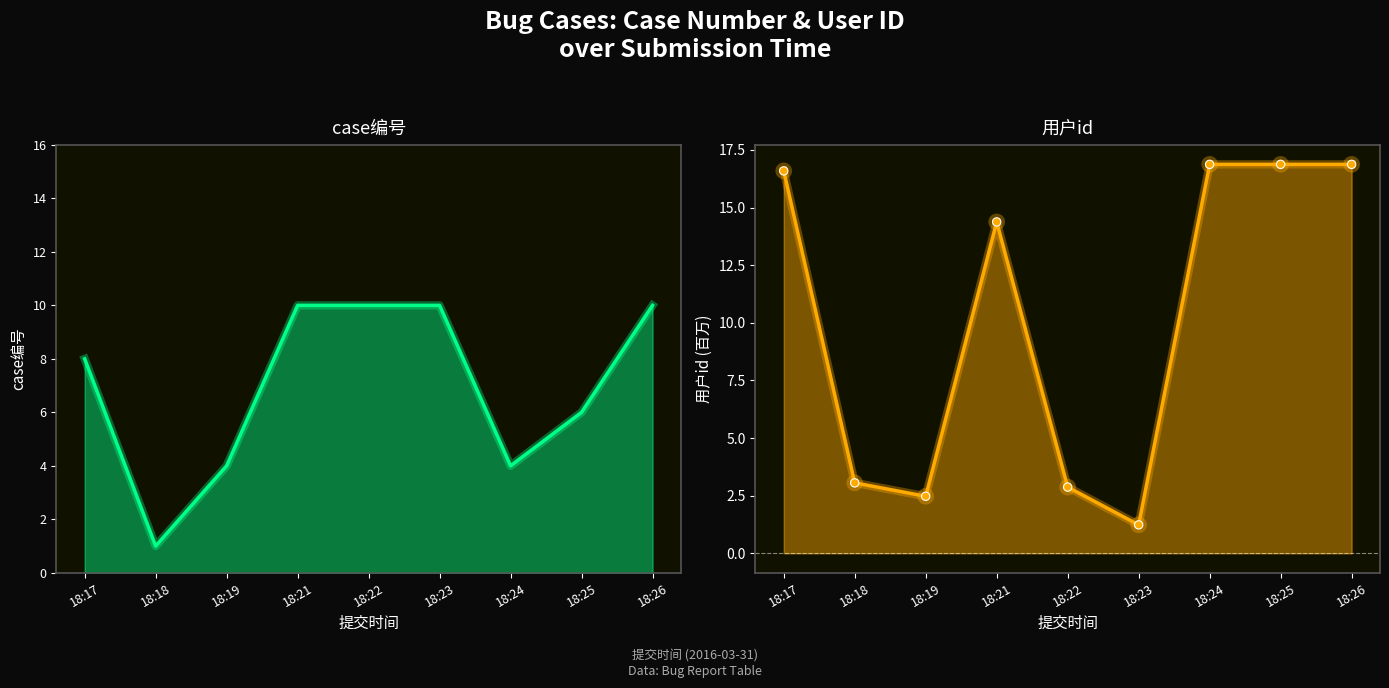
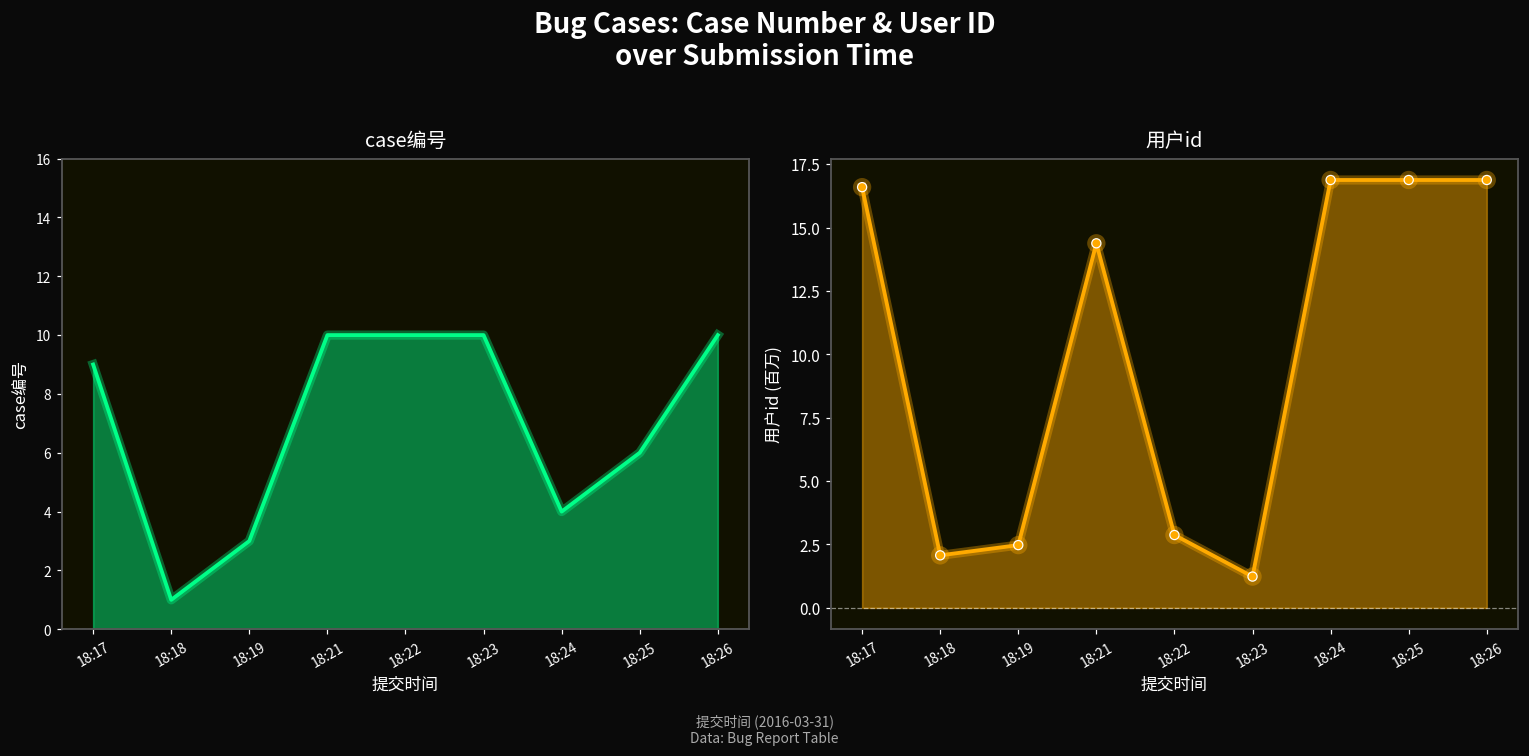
  {
    "case编号": {
-     "18:17": 8,
+     "18:17": 9,
      "18:18": 1,
-     "18:19": 4,
+     "18:19": 3,
      "18:21": 10,
      "18:22": 10,
      "18:23": 10,
      "18:24": 4,
      "18:25": 6,
      "18:26": 10
    },
    "用户id": {
      "18:17": 16.6,
-     "18:18": 3.1,
+     "18:18": 2.1,
      "18:19": 2.5,
      "18:21": 14.4,
      "18:22": 2.9,
      "18:23": 1.2,
      "18:24": 16.9,
      "18:25": 16.9,
      "18:26": 16.9
    }
  }
